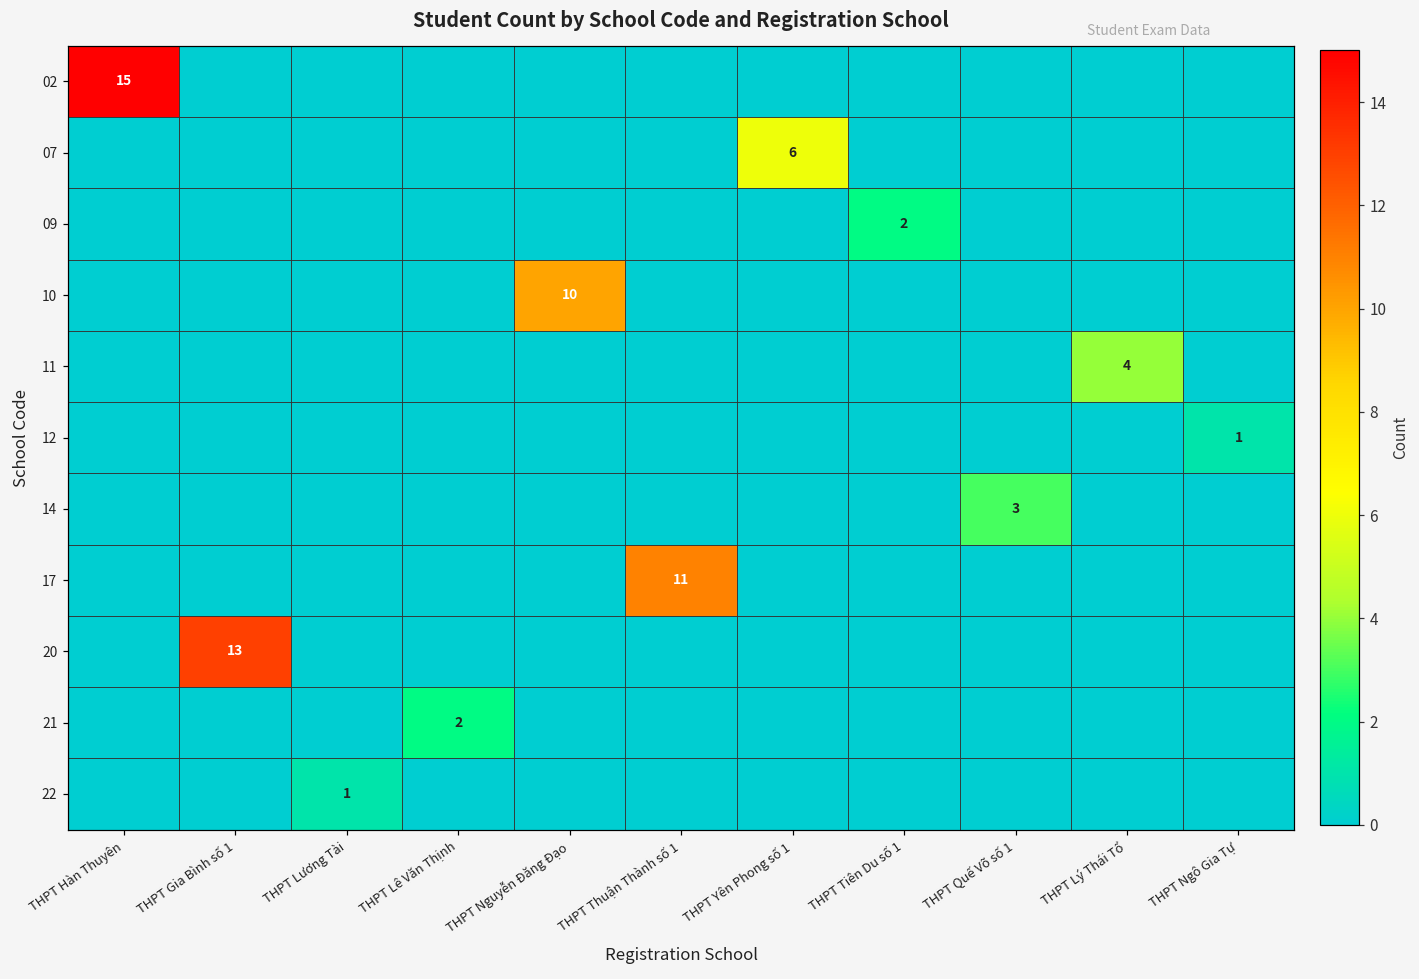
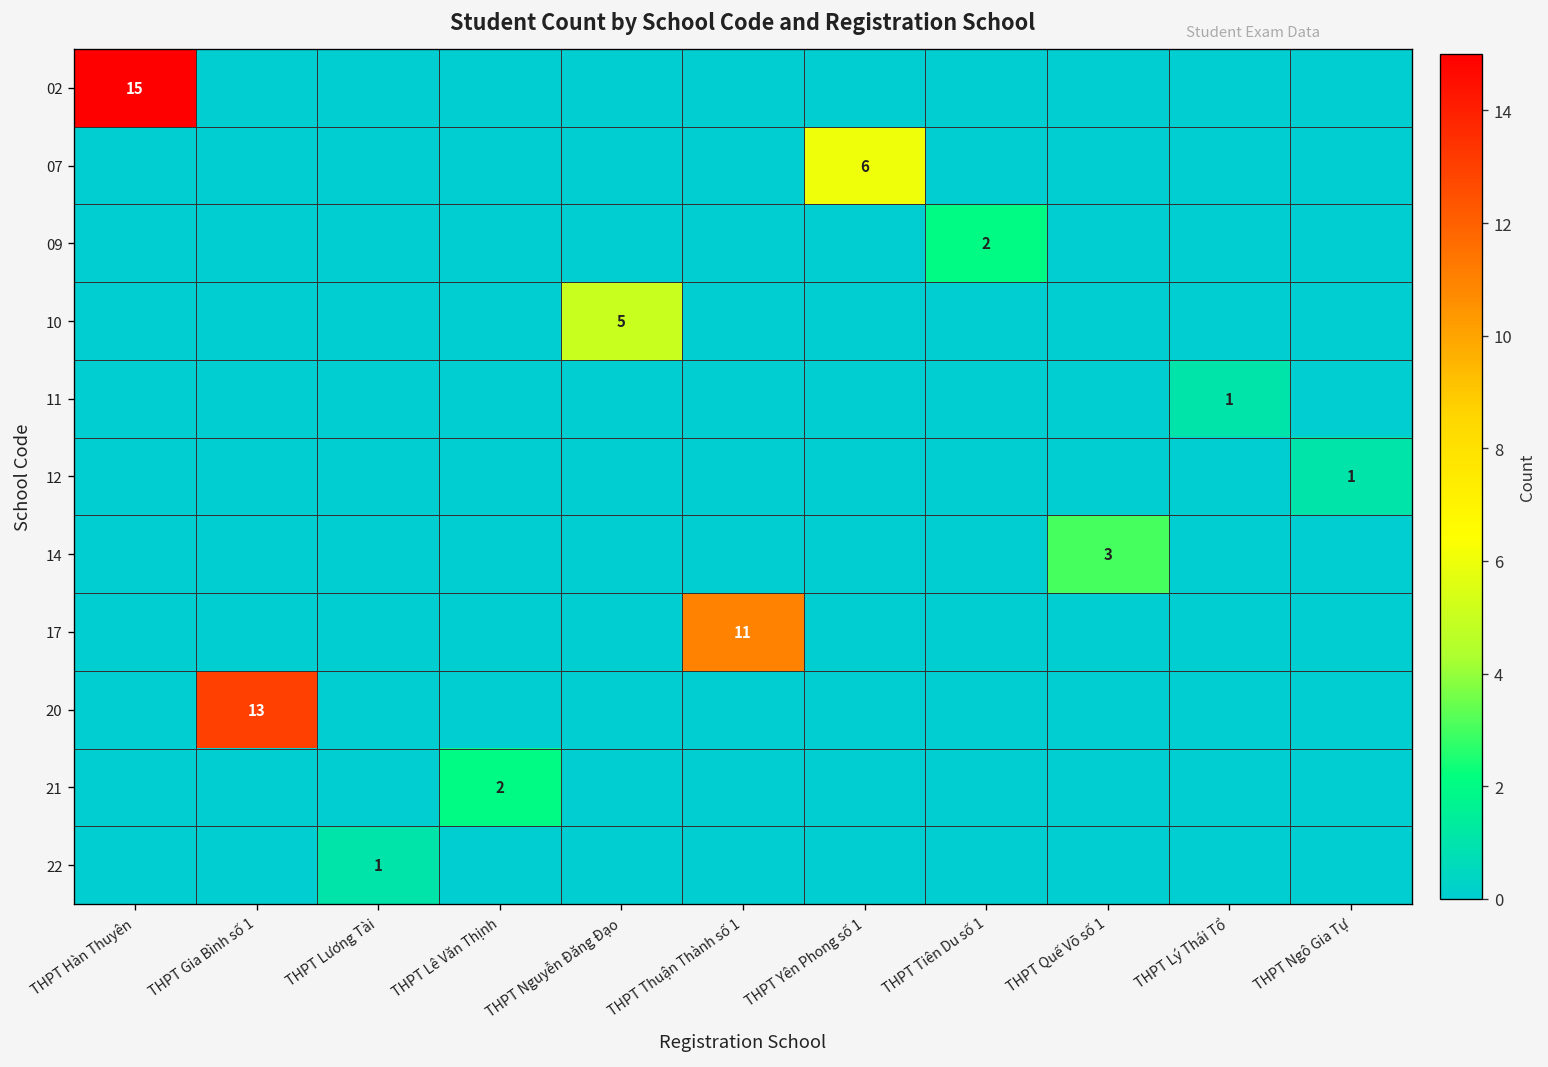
  {
    "02": {
      "THPT Hàn Thuyên": 15
    },
    "07": {
      "THPT Yên Phong số 1": 6
    },
    "09": {
      "THPT Tiên Du số 1": 2
    },
    "10": {
-     "THPT Nguyễn Đăng Đạo": 10
+     "THPT Nguyễn Đăng Đạo": 5
    },
    "11": {
-     "THPT Lý Thái Tổ": 4
+     "THPT Lý Thái Tổ": 1
    },
    "12": {
      "THPT Ngô Gia Tự": 1
    },
    "14": {
      "THPT Quế Võ số 1": 3
    },
    "17": {
      "THPT Thuận Thành số 1": 11
    },
    "20": {
      "THPT Gia Bình số 1": 13
    },
    "21": {
      "THPT Lê Văn Thịnh": 2
    },
    "22": {
      "THPT Lương Tài": 1
    }
  }
